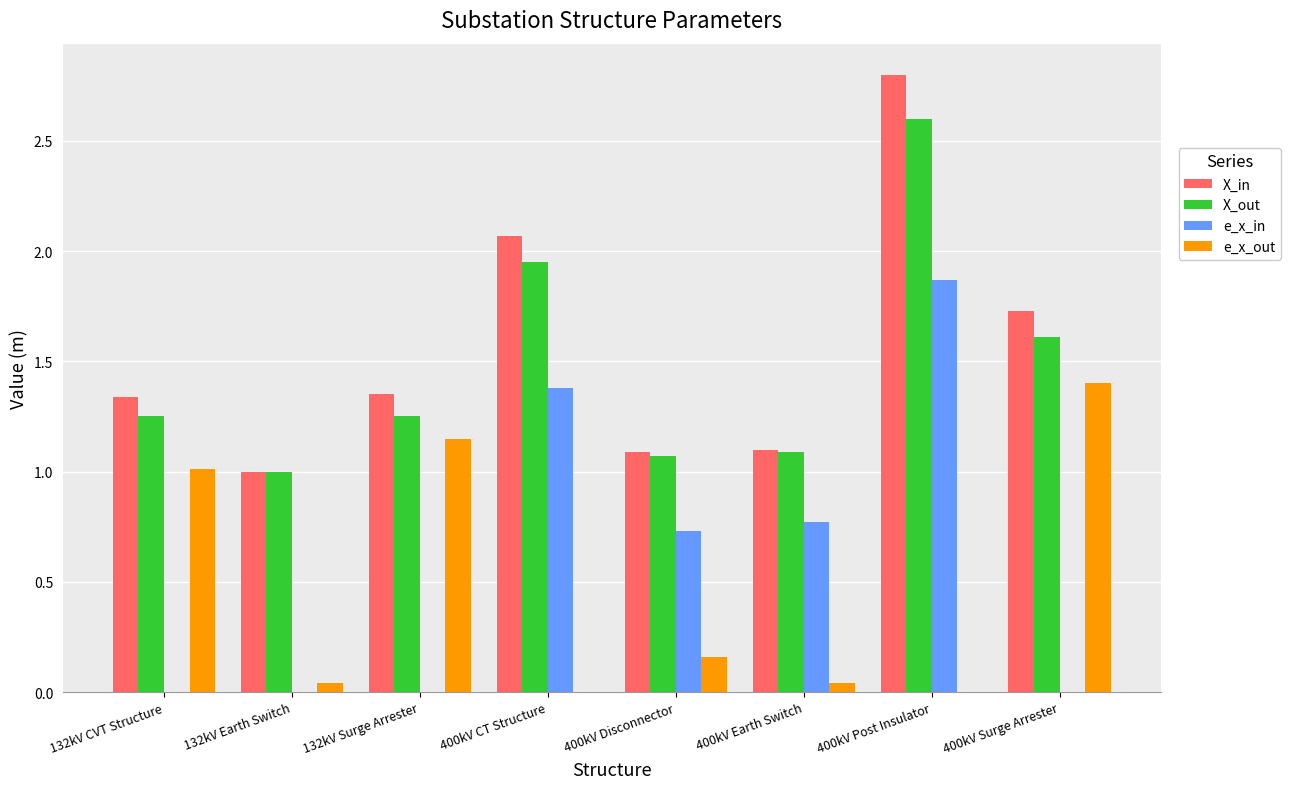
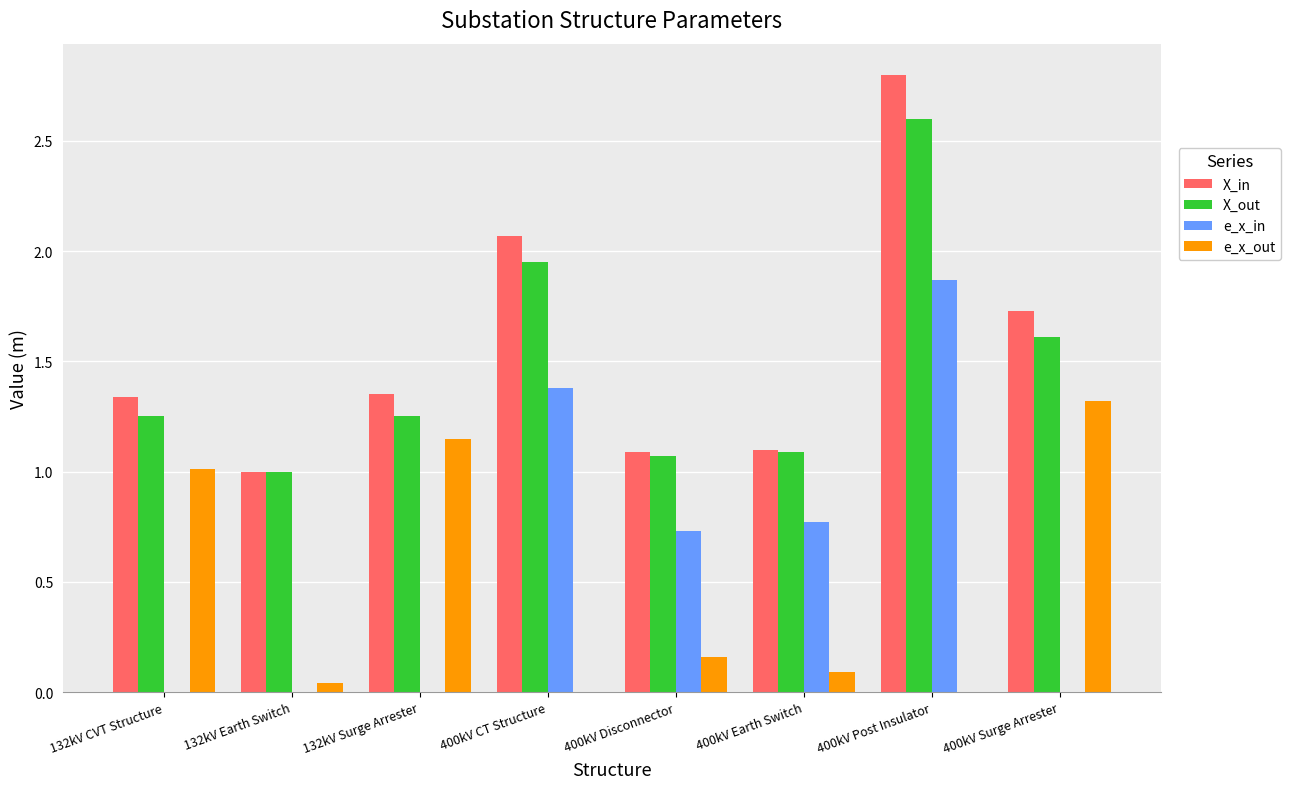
  {
    "X_in": {
      "132kV CVT Structure": 1.34,
      "132kV Earth Switch": 1.00,
      "132kV Surge Arrester": 1.35,
      "400kV CT Structure": 2.07,
      "400kV Disconnector": 1.09,
      "400kV Earth Switch": 1.10,
      "400kV Post Insulator": 2.80,
      "400kV Surge Arrester": 1.73
    },
    "X_out": {
      "132kV CVT Structure": 1.25,
      "132kV Earth Switch": 1.00,
      "132kV Surge Arrester": 1.25,
      "400kV CT Structure": 1.95,
      "400kV Disconnector": 1.07,
      "400kV Earth Switch": 1.09,
      "400kV Post Insulator": 2.60,
      "400kV Surge Arrester": 1.61
    },
    "e_x_in": {
      "132kV CVT Structure": 0.00,
      "132kV Earth Switch": 0.00,
      "132kV Surge Arrester": 0.00,
      "400kV CT Structure": 1.38,
      "400kV Disconnector": 0.73,
      "400kV Earth Switch": 0.77,
      "400kV Post Insulator": 1.87,
      "400kV Surge Arrester": 0.00
    },
    "e_x_out": {
      "132kV CVT Structure": 1.01,
      "132kV Earth Switch": 0.04,
      "132kV Surge Arrester": 1.15,
      "400kV CT Structure": 0.00,
      "400kV Disconnector": 0.16,
-     "400kV Earth Switch": 0.04,
+     "400kV Earth Switch": 0.09,
      "400kV Post Insulator": 0.00,
-     "400kV Surge Arrester": 1.40
+     "400kV Surge Arrester": 1.32
    }
  }
